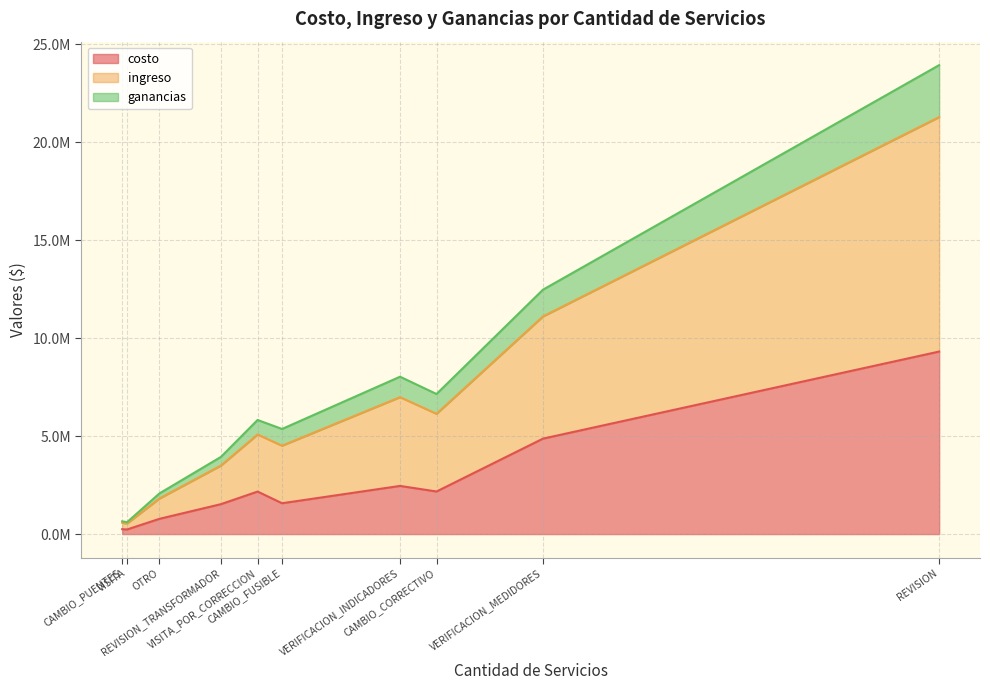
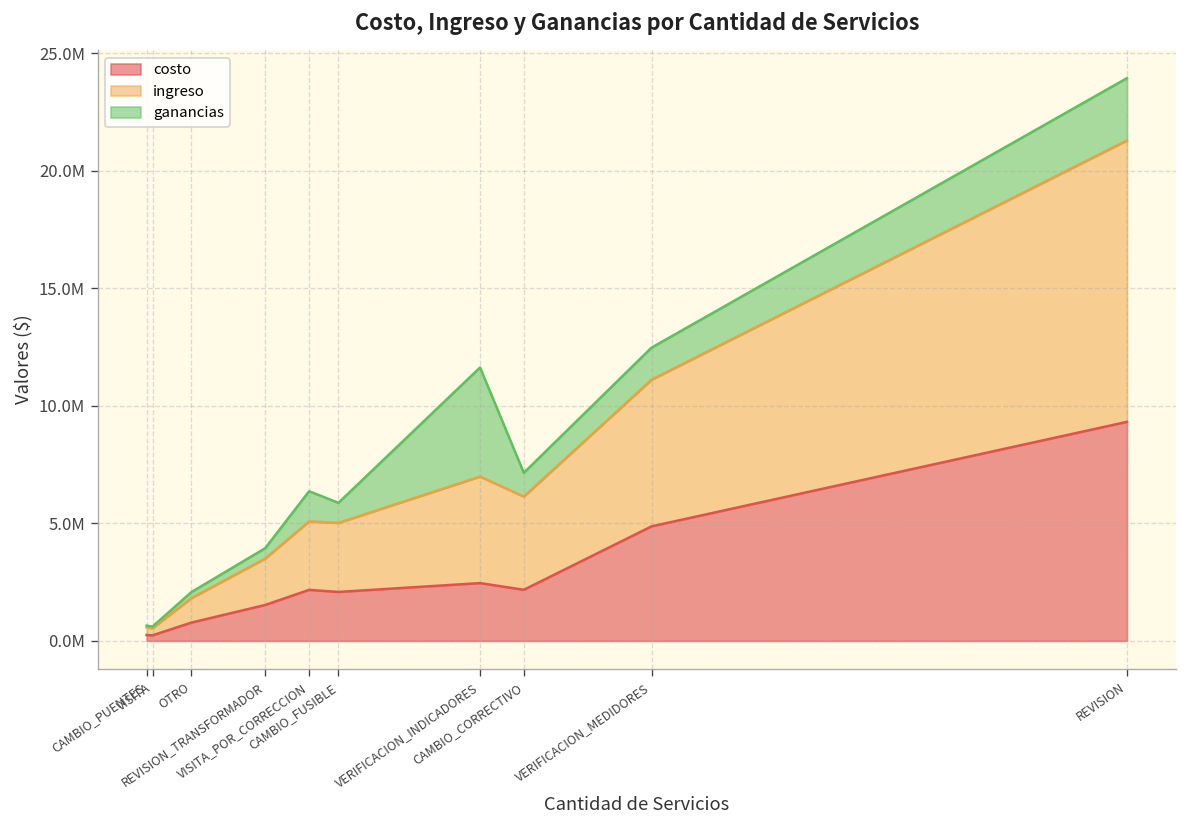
  {
    "costo": {
      "CAMBIO_PUENTES": 300000,
      "VISITA": 200000,
      "OTRO": 800000,
      "REVISION_TRANSFORMADOR": 1500000,
      "VISITA_POR_CORRECCION": 2200000,
-     "CAMBIO_FUSIBLE": 1600000,
+     "CAMBIO_FUSIBLE": 2100000,
      "VERIFICACION_INDICADORES": 2500000,
      "CAMBIO_CORRECTIVO": 2200000,
      "VERIFICACION_MEDIDORES": 4900000,
      "REVISION": 9300000
    },
    "ingreso": {
      "OTRO": 1000000,
      "REVISION_TRANSFORMADOR": 2000000,
      "VISITA_POR_CORRECCION": 2900000,
      "CAMBIO_FUSIBLE": 2900000,
      "VERIFICACION_INDICADORES": 4500000,
      "CAMBIO_CORRECTIVO": 4000000,
      "VERIFICACION_MEDIDORES": 6200000,
      "REVISION": 12000000
    },
    "ganancias": {
      "OTRO": 300000,
      "REVISION_TRANSFORMADOR": 400000,
-     "VISITA_POR_CORRECCION": 700000,
+     "VISITA_POR_CORRECCION": 1300000,
      "CAMBIO_FUSIBLE": 900000,
-     "VERIFICACION_INDICADORES": 1000000,
+     "VERIFICACION_INDICADORES": 4600000,
      "CAMBIO_CORRECTIVO": 1000000,
      "VERIFICACION_MEDIDORES": 1400000,
      "REVISION": 2700000
    }
  }
